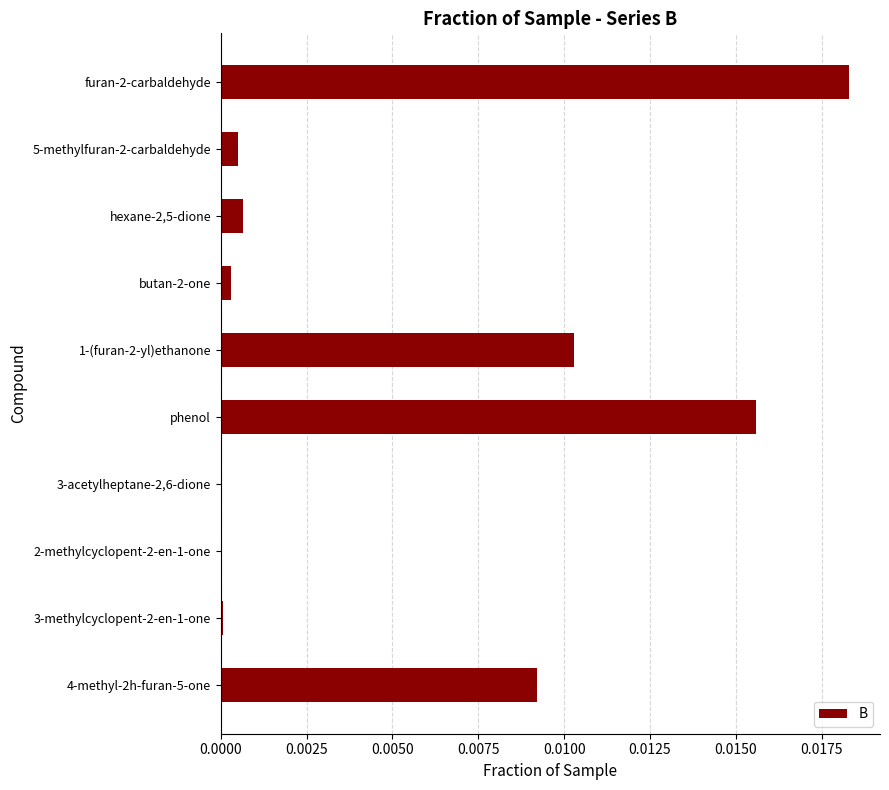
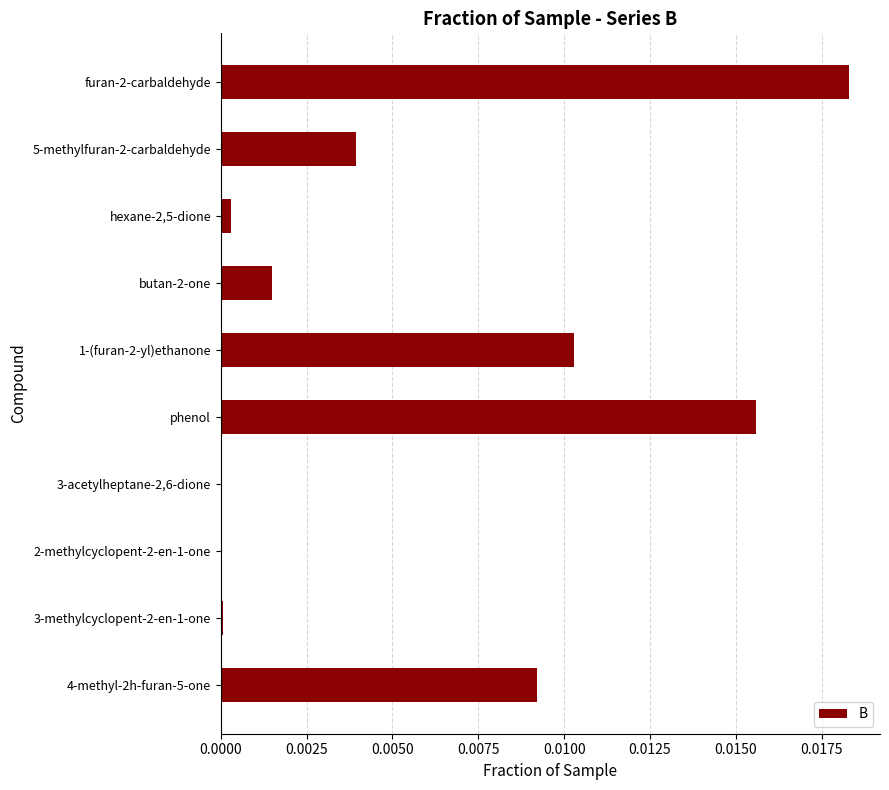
  {
    "furan-2-carbaldehyde": 0.0183,
-   "5-methylfuran-2-carbaldehyde": 0.0005,
-   "hexane-2,5-dione": 0.0006,
-   "butan-2-one": 0.0003,
+   "5-methylfuran-2-carbaldehyde": 0.0039,
+   "hexane-2,5-dione": 0.0003,
+   "butan-2-one": 0.0015,
    "1-(furan-2-yl)ethanone": 0.0103,
    "phenol": 0.0156,
    "3-methylcyclopent-2-en-1-one": 0.0001,
    "4-methyl-2h-furan-5-one": 0.0092
  }
